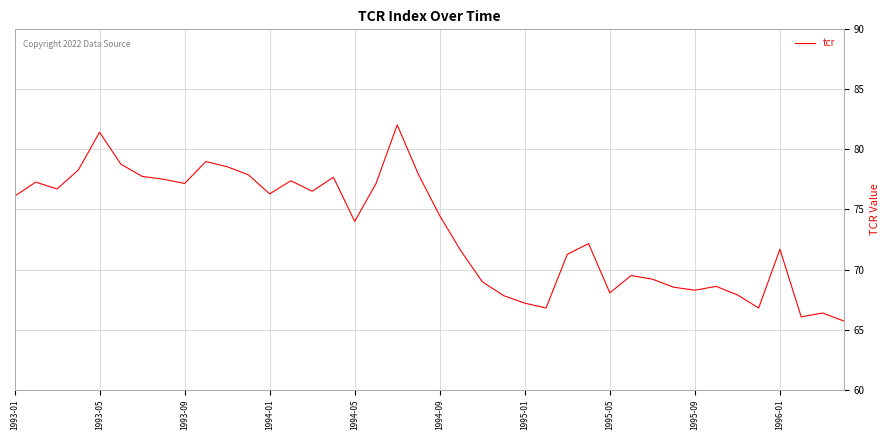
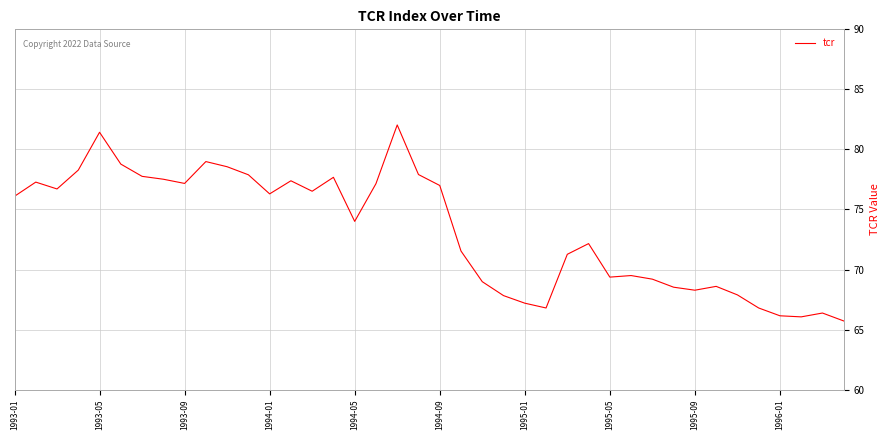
  {
    "1993-01": 76.1,
    "1993-05": 81.4,
    "1993-09": 77.2,
    "1994-01": 76.3,
    "1994-05": 74.0,
-   "1994-09": 74.5,
+   "1994-09": 77.0,
    "1995-01": 67.2,
-   "1995-05": 68.1,
+   "1995-05": 69.4,
    "1995-09": 68.3,
-   "1996-01": 71.7
+   "1996-01": 66.2
  }
